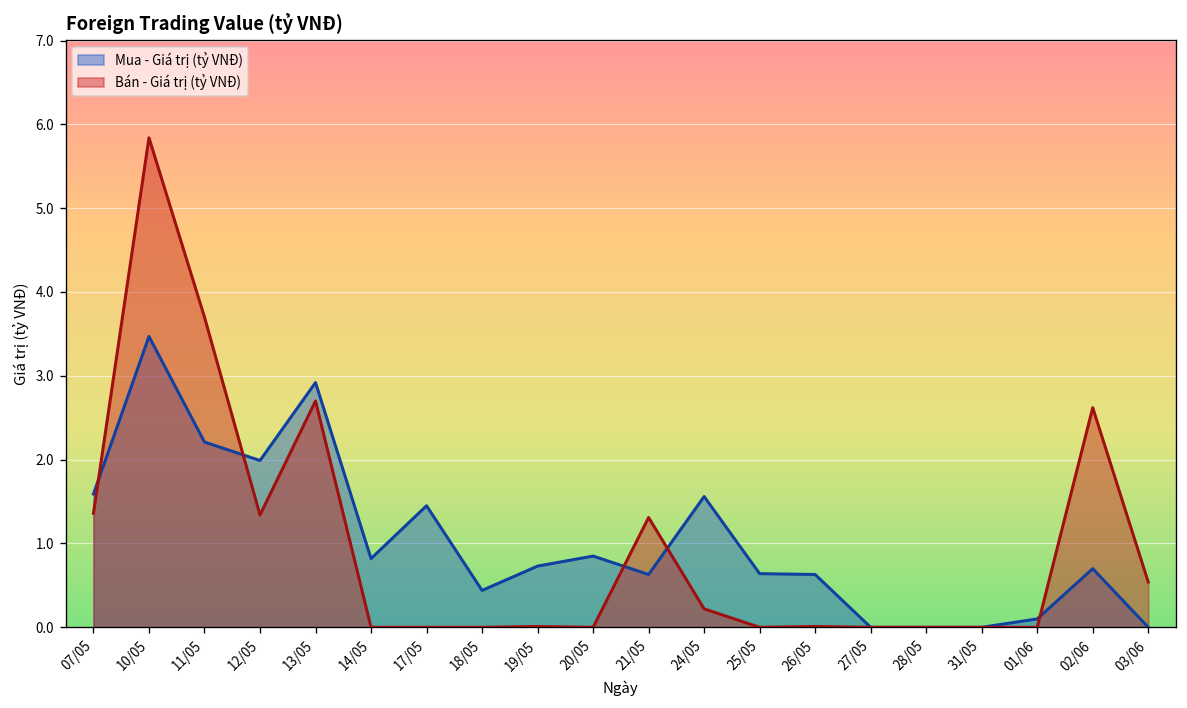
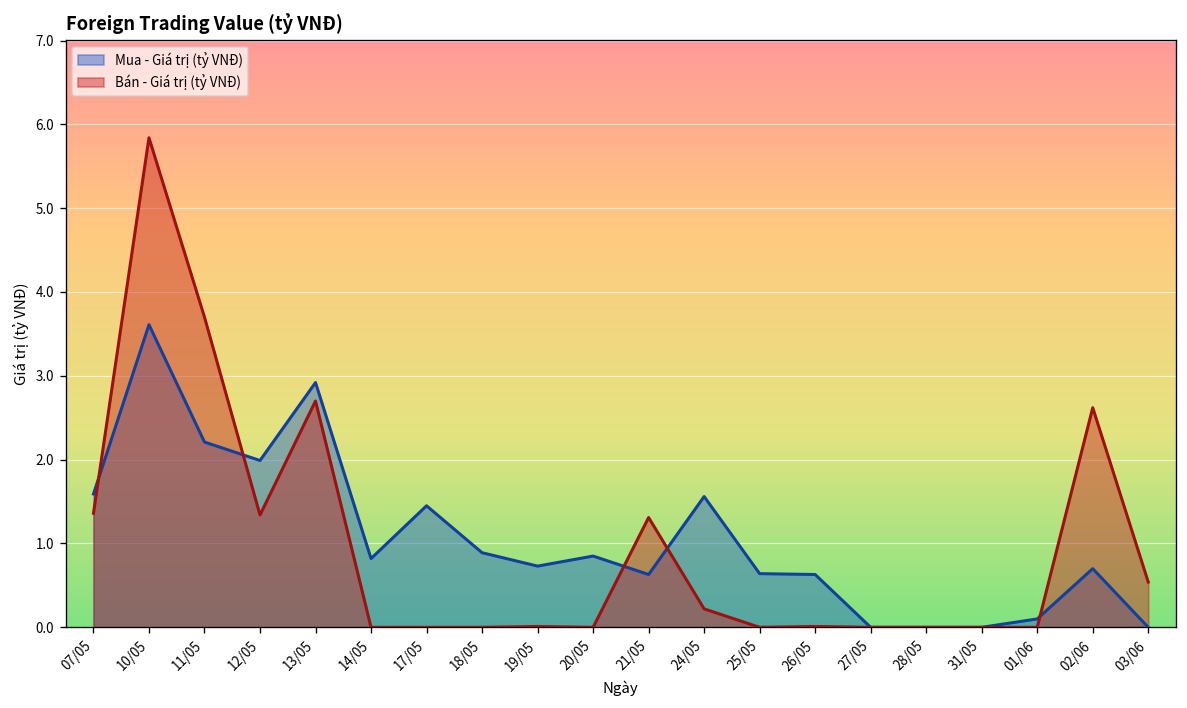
  {
    "Mua - Giá trị (tỷ VNĐ)": {
      "07/05": 1.6,
-     "10/05": 3.5,
+     "10/05": 3.6,
      "11/05": 2.2,
      "12/05": 2.0,
      "13/05": 2.9,
      "14/05": 0.8,
      "17/05": 1.5,
-     "18/05": 0.4,
+     "18/05": 0.9,
      "19/05": 0.7,
      "20/05": 0.9,
      "21/05": 0.6,
      "24/05": 1.6,
      "25/05": 0.6,
      "26/05": 0.6,
      "01/06": 0.1,
      "02/06": 0.7,
      "03/06": 0.0
    },
    "Bán - Giá trị (tỷ VNĐ)": {
      "07/05": 1.4,
      "10/05": 5.8,
      "11/05": 3.7,
      "12/05": 1.3,
      "13/05": 2.7,
      "14/05": 0.0,
      "17/05": 0.0,
      "18/05": 0.0,
      "19/05": 0.0,
      "20/05": 0.0,
      "21/05": 1.3,
      "24/05": 0.2,
      "25/05": 0.0,
      "26/05": 0.0,
      "01/06": 0.0,
      "02/06": 2.6,
      "03/06": 0.5
    }
  }
